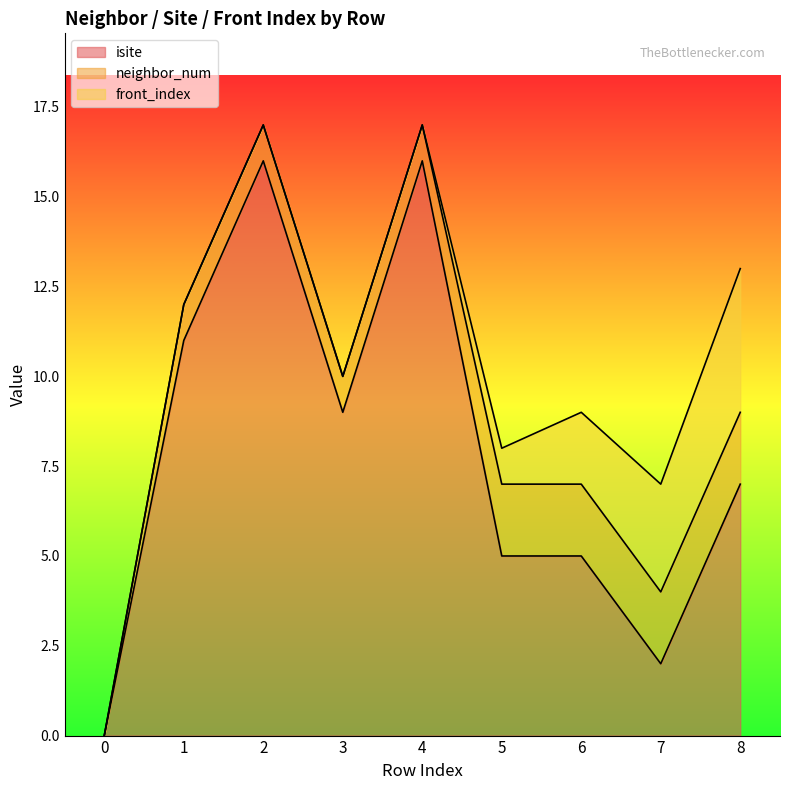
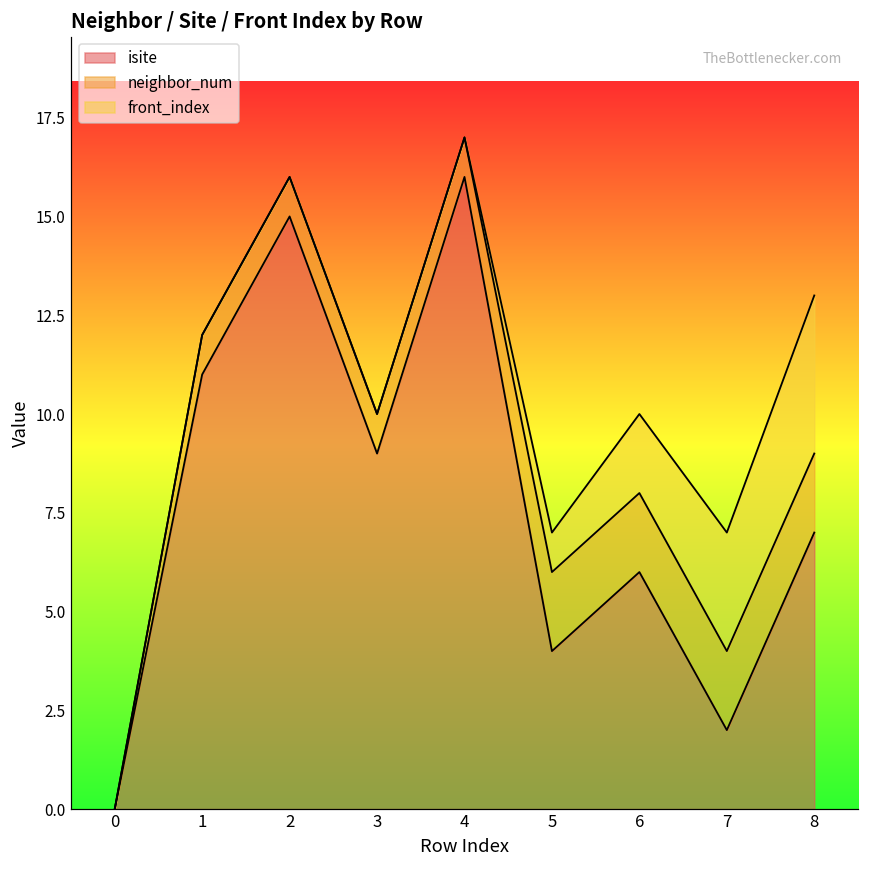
  {
    "isite": {
      "1": 11,
-     "2": 16,
+     "2": 15,
      "3": 9,
      "4": 16,
-     "5": 5,
-     "6": 5,
+     "5": 4,
+     "6": 6,
      "7": 2,
      "8": 7
    }
  }
